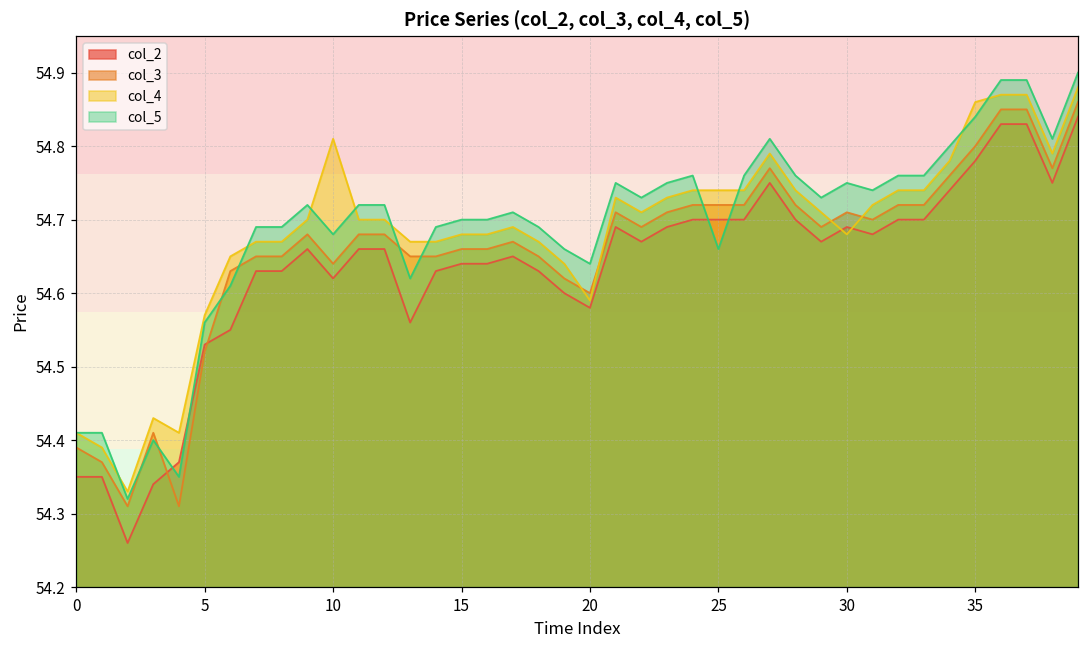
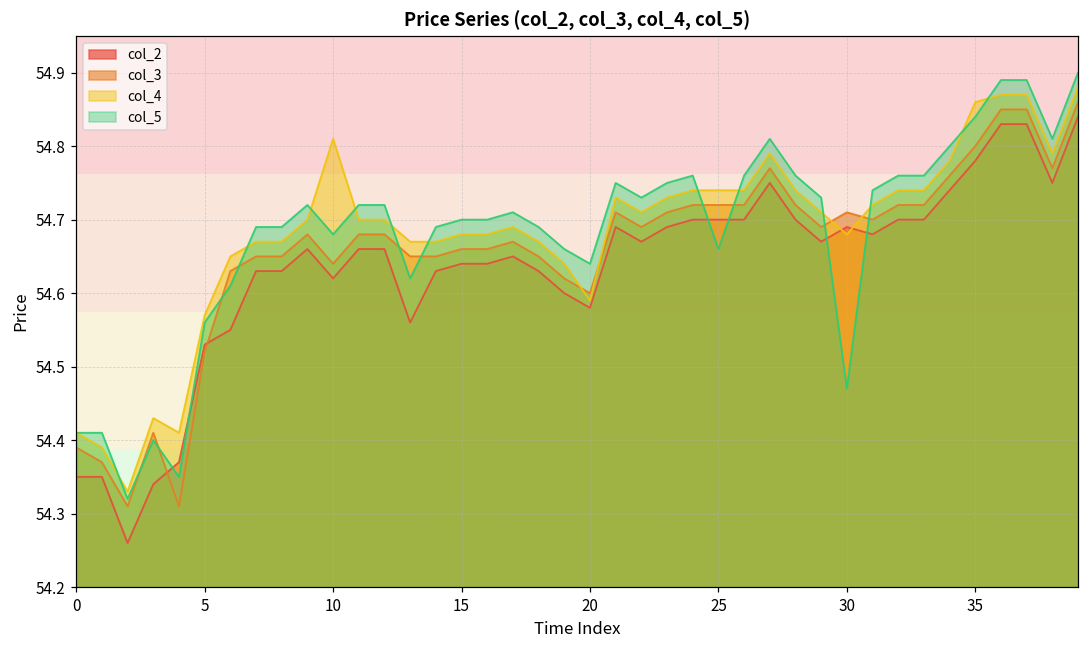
  {
    "col_4": {
      "5": 54.57,
      "10": 54.81,
      "15": 54.68,
      "20": 54.59,
      "25": 54.74,
      "30": 54.68,
      "35": 54.86
    },
    "col_5": {
      "5": 54.56,
      "10": 54.68,
      "15": 54.70,
      "20": 54.64,
      "25": 54.66,
-     "30": 54.75,
+     "30": 54.47,
      "35": 54.84
    }
  }
